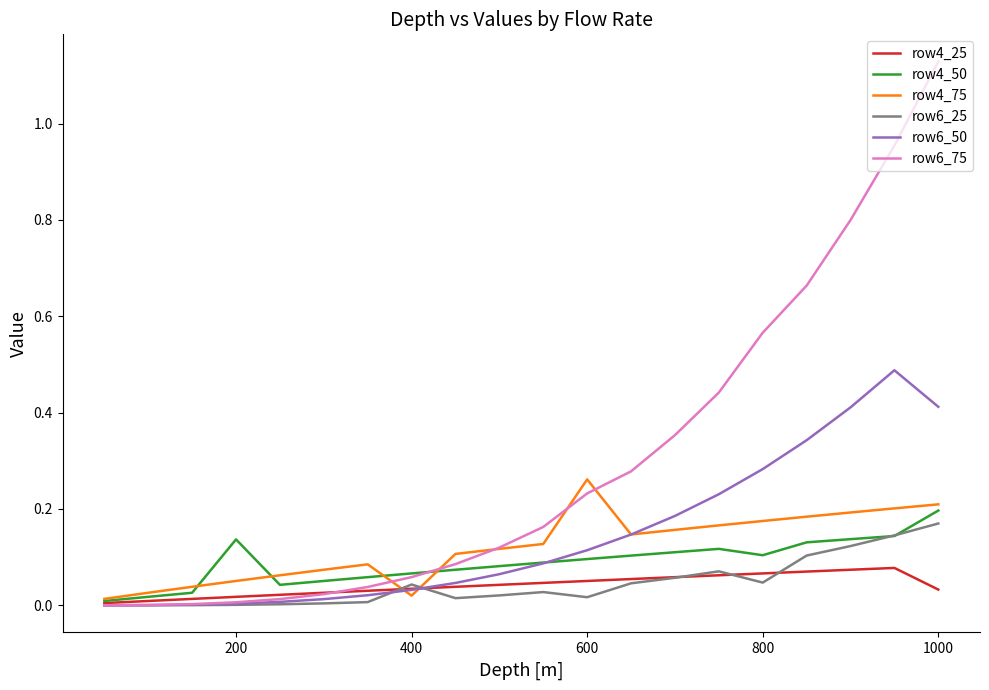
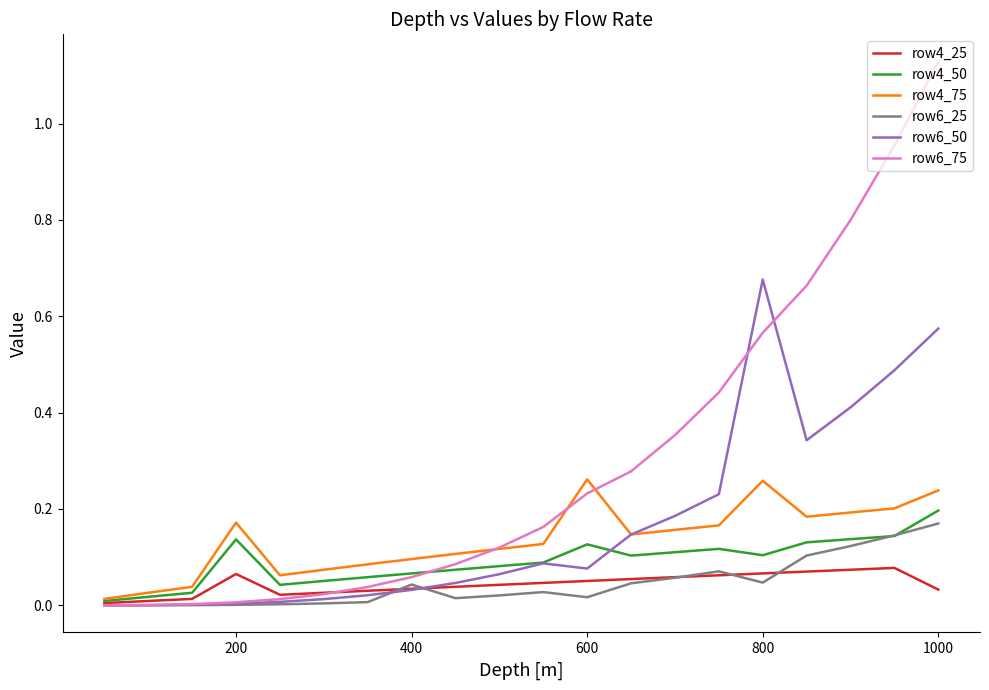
  {
    "row4_25": {
-     "200": 0.02,
+     "200": 0.06,
      "600": 0.05,
      "800": 0.07,
      "1000": 0.03
    },
    "row4_50": {
      "200": 0.14,
      "400": 0.07,
-     "600": 0.10,
+     "600": 0.13,
      "800": 0.10,
      "1000": 0.20
    },
    "row4_75": {
-     "200": 0.05,
-     "400": 0.02,
+     "200": 0.17,
+     "400": 0.10,
      "600": 0.26,
-     "800": 0.17,
-     "1000": 0.21
+     "800": 0.26,
+     "1000": 0.24
    },
    "row6_25": {
      "400": 0.04,
      "600": 0.02,
      "800": 0.05,
      "1000": 0.17
    },
    "row6_50": {
-     "600": 0.11,
-     "800": 0.28,
-     "1000": 0.41
+     "600": 0.08,
+     "800": 0.68,
+     "1000": 0.57
    },
    "row6_75": {
      "400": 0.06,
      "600": 0.23,
      "800": 0.57
    }
  }
